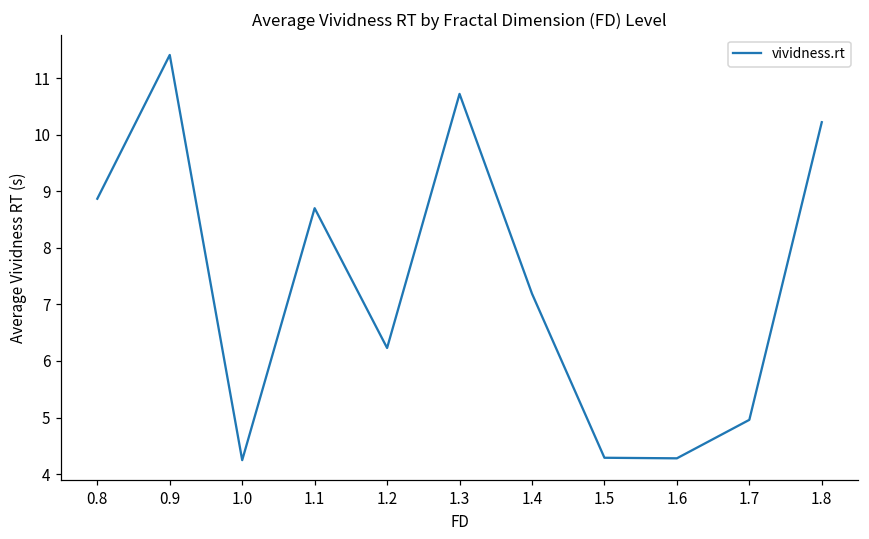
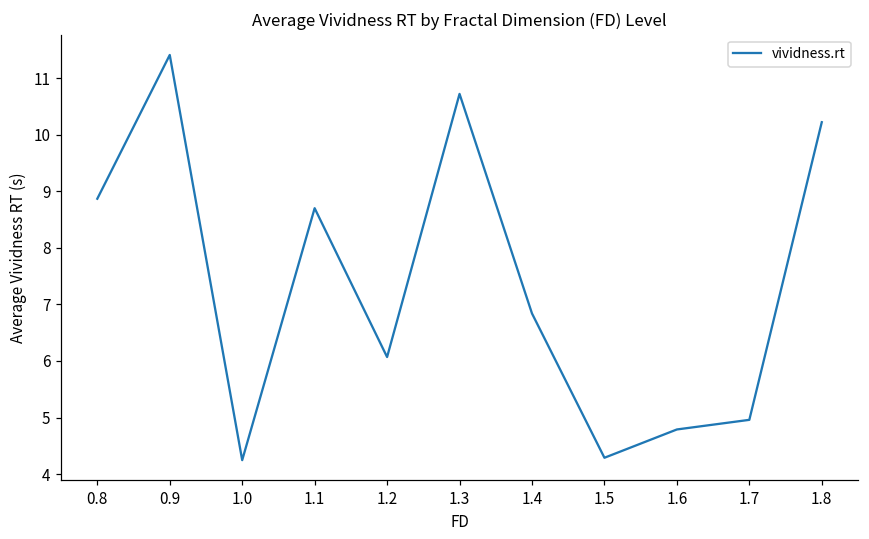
  {
    "0.8": 8.9,
    "0.9": 11.4,
    "1.0": 4.2,
    "1.1": 8.7,
-   "1.2": 6.2,
+   "1.2": 6.1,
    "1.3": 10.7,
-   "1.4": 7.2,
+   "1.4": 6.8,
    "1.5": 4.3,
-   "1.6": 4.3,
+   "1.6": 4.8,
    "1.7": 5.0,
    "1.8": 10.2
  }
